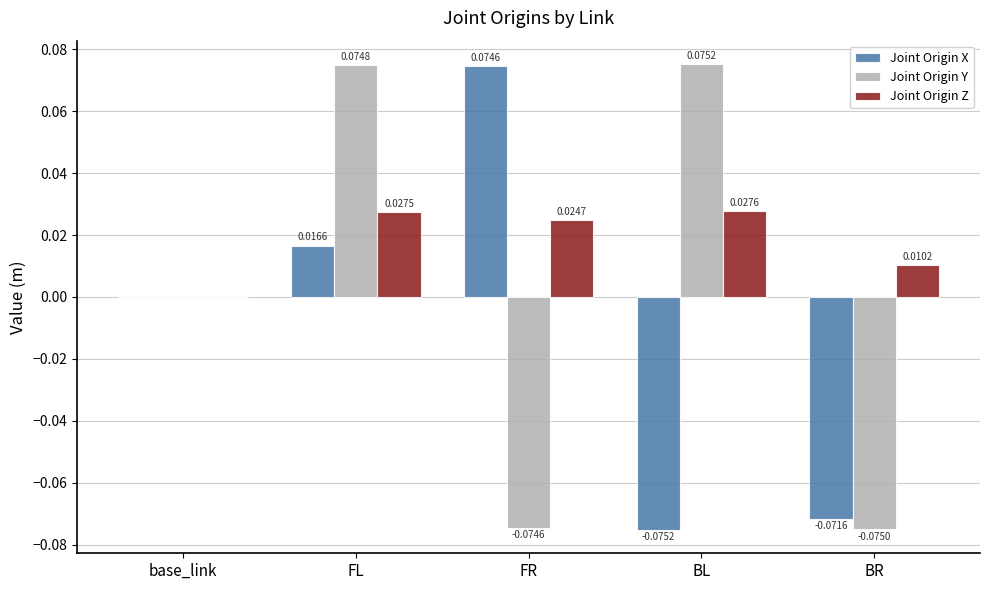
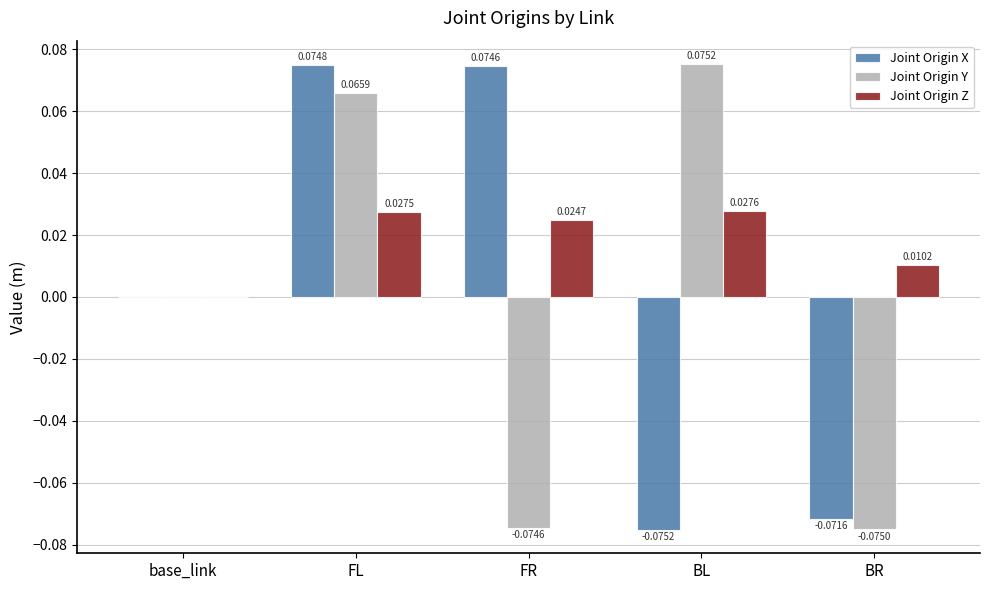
  {
    "Joint Origin X": {
-     "FL": 0.0166,
+     "FL": 0.0748,
      "FR": 0.0746,
      "BL": -0.0752,
      "BR": -0.0716
    },
    "Joint Origin Y": {
-     "FL": 0.0748,
+     "FL": 0.0659,
      "FR": -0.0746,
      "BL": 0.0752,
      "BR": -0.0750
    },
    "Joint Origin Z": {
      "FL": 0.0275,
      "FR": 0.0247,
      "BL": 0.0276,
      "BR": 0.0102
    }
  }
